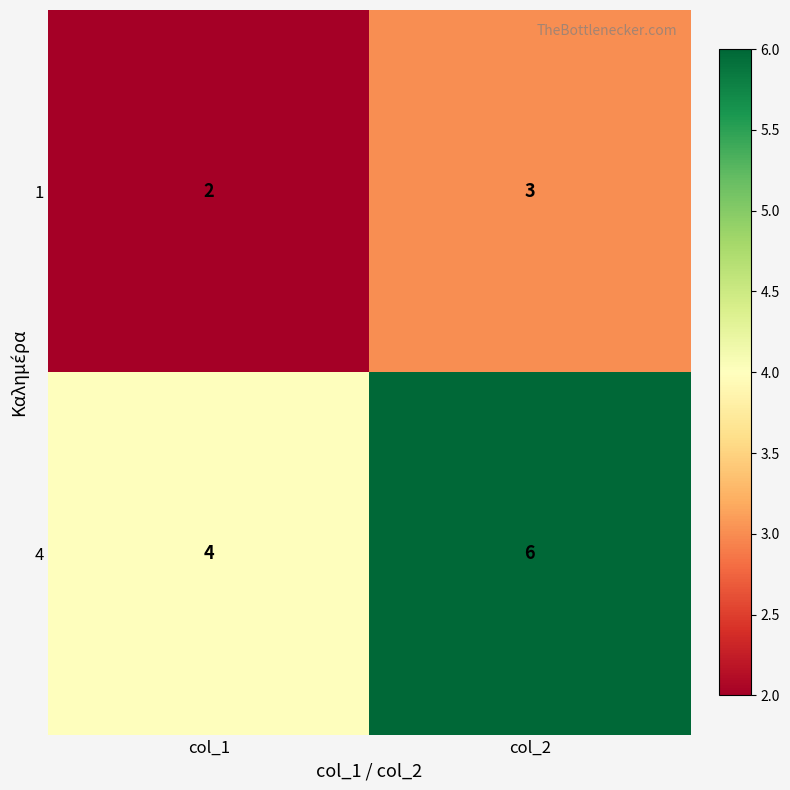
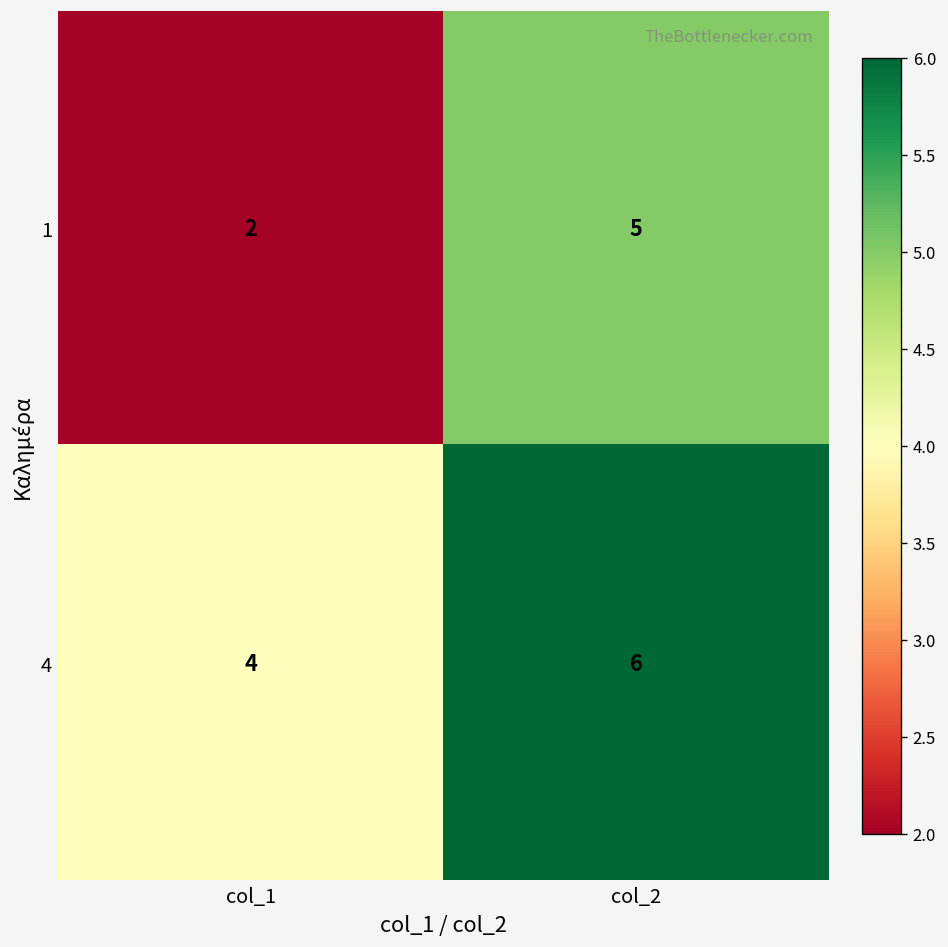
  {
    "1": {
      "col_1": 2,
-     "col_2": 3
+     "col_2": 5
    },
    "4": {
      "col_1": 4,
      "col_2": 6
    }
  }
